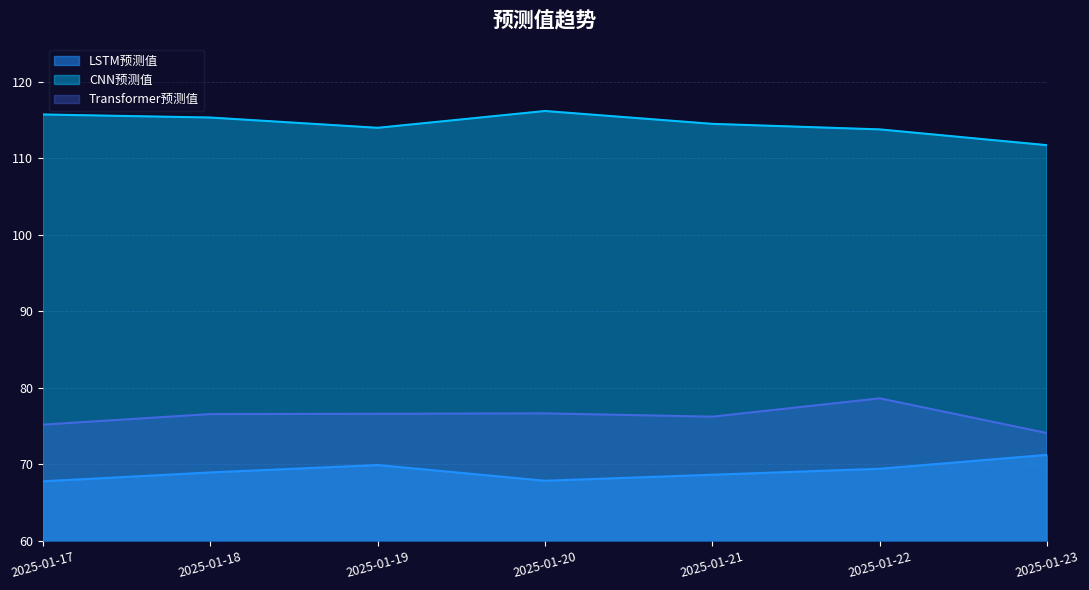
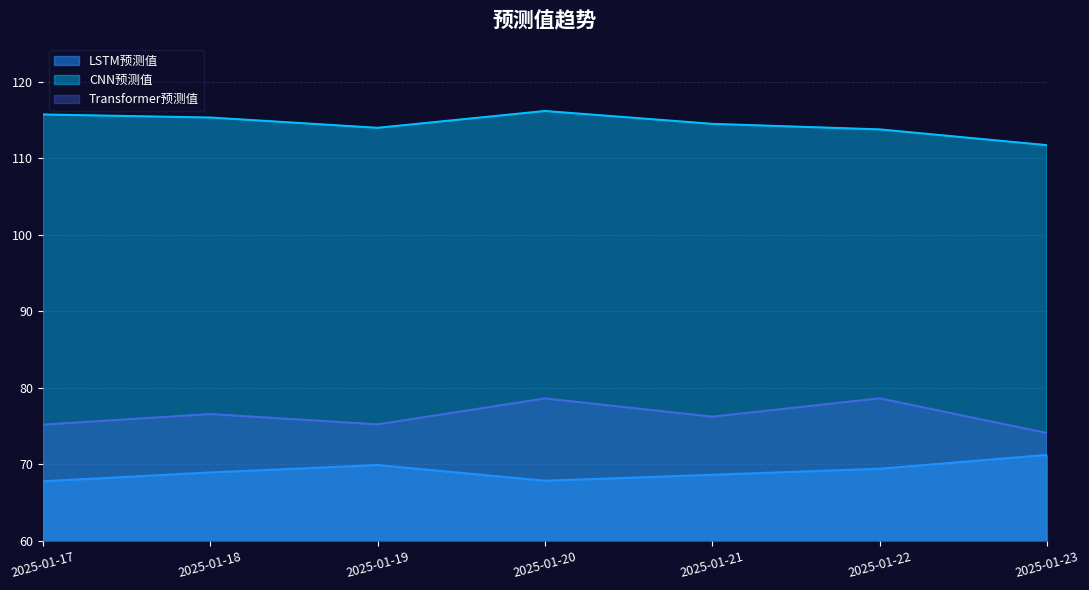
  {
    "Transformer预测值": {
      "2025-01-17": 75,
      "2025-01-18": 77,
-     "2025-01-19": 77,
-     "2025-01-20": 77,
+     "2025-01-19": 75,
+     "2025-01-20": 79,
      "2025-01-21": 76,
      "2025-01-22": 79,
      "2025-01-23": 74
    }
  }
